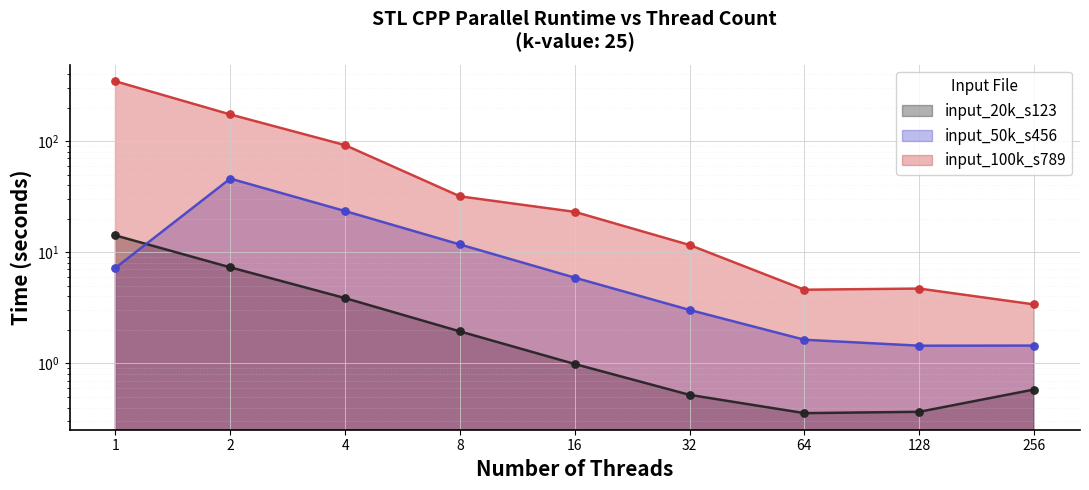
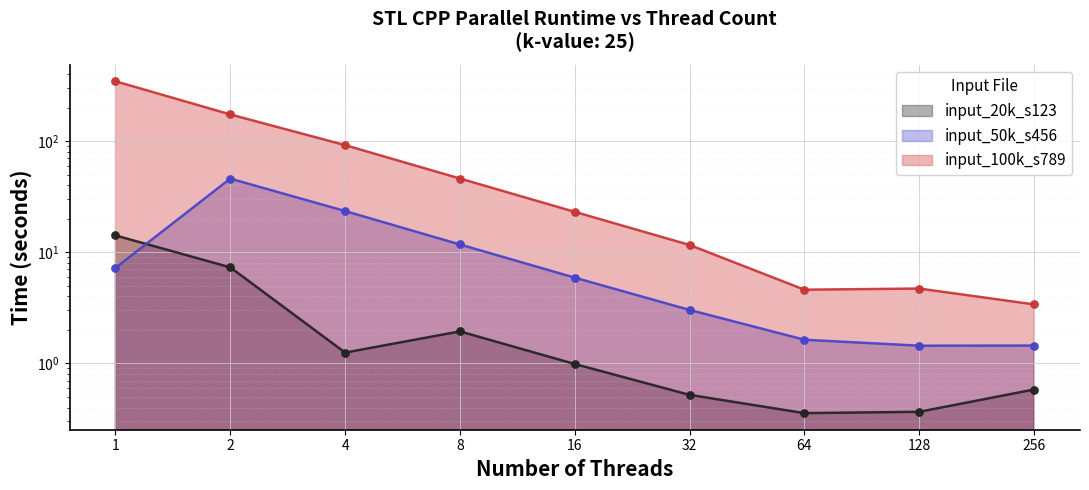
  {
    "input_20k_s123": {
      "1": 14,
      "2": 7,
-     "4": 3.9,
+     "4": 1.3,
      "8": 1.9,
      "16": 1.0,
      "32": 0.5,
      "64": 0.36,
      "128": 0.37,
      "256": 0.6
    },
    "input_50k_s456": {
      "1": 7,
      "2": 46,
      "4": 23,
      "8": 12,
      "16": 6,
      "32": 3.0,
      "64": 1.6,
      "128": 1.4,
      "256": 1.4
    },
    "input_100k_s789": {
      "1": 350,
      "2": 170,
      "4": 90,
-     "8": 32,
+     "8": 46,
      "16": 23,
      "32": 12,
      "64": 4.6,
      "128": 4.7,
      "256": 3.4
    }
  }
